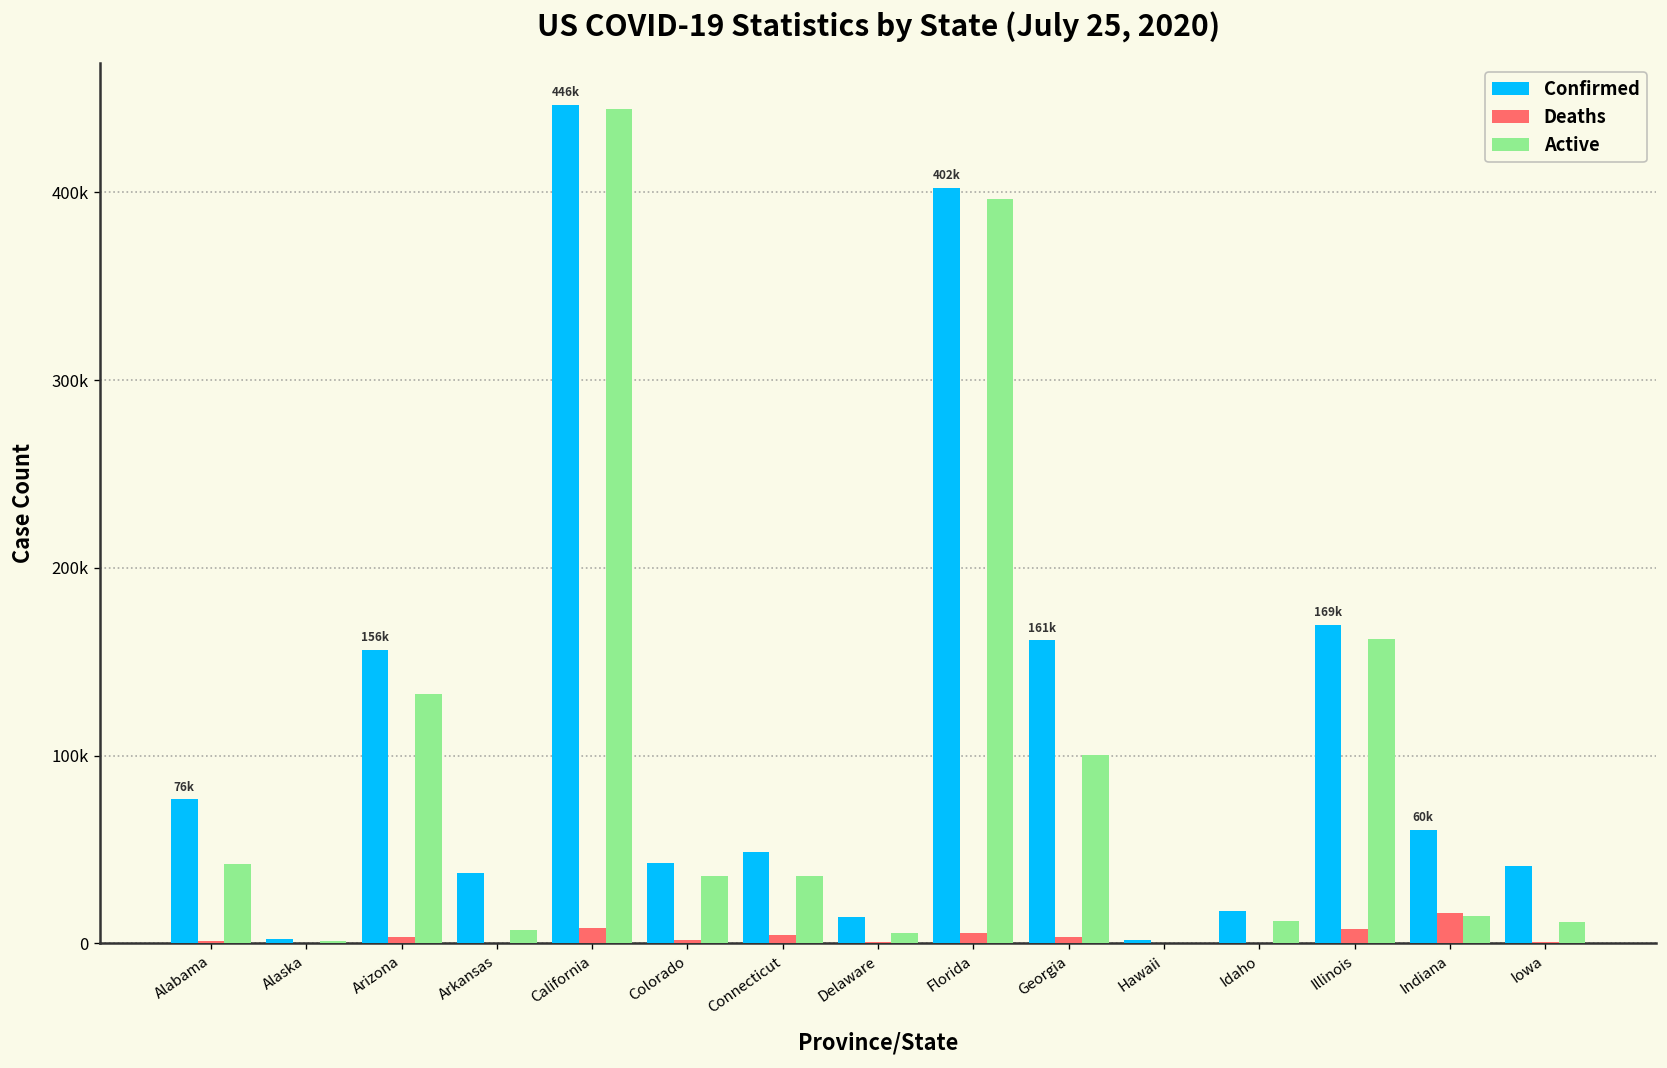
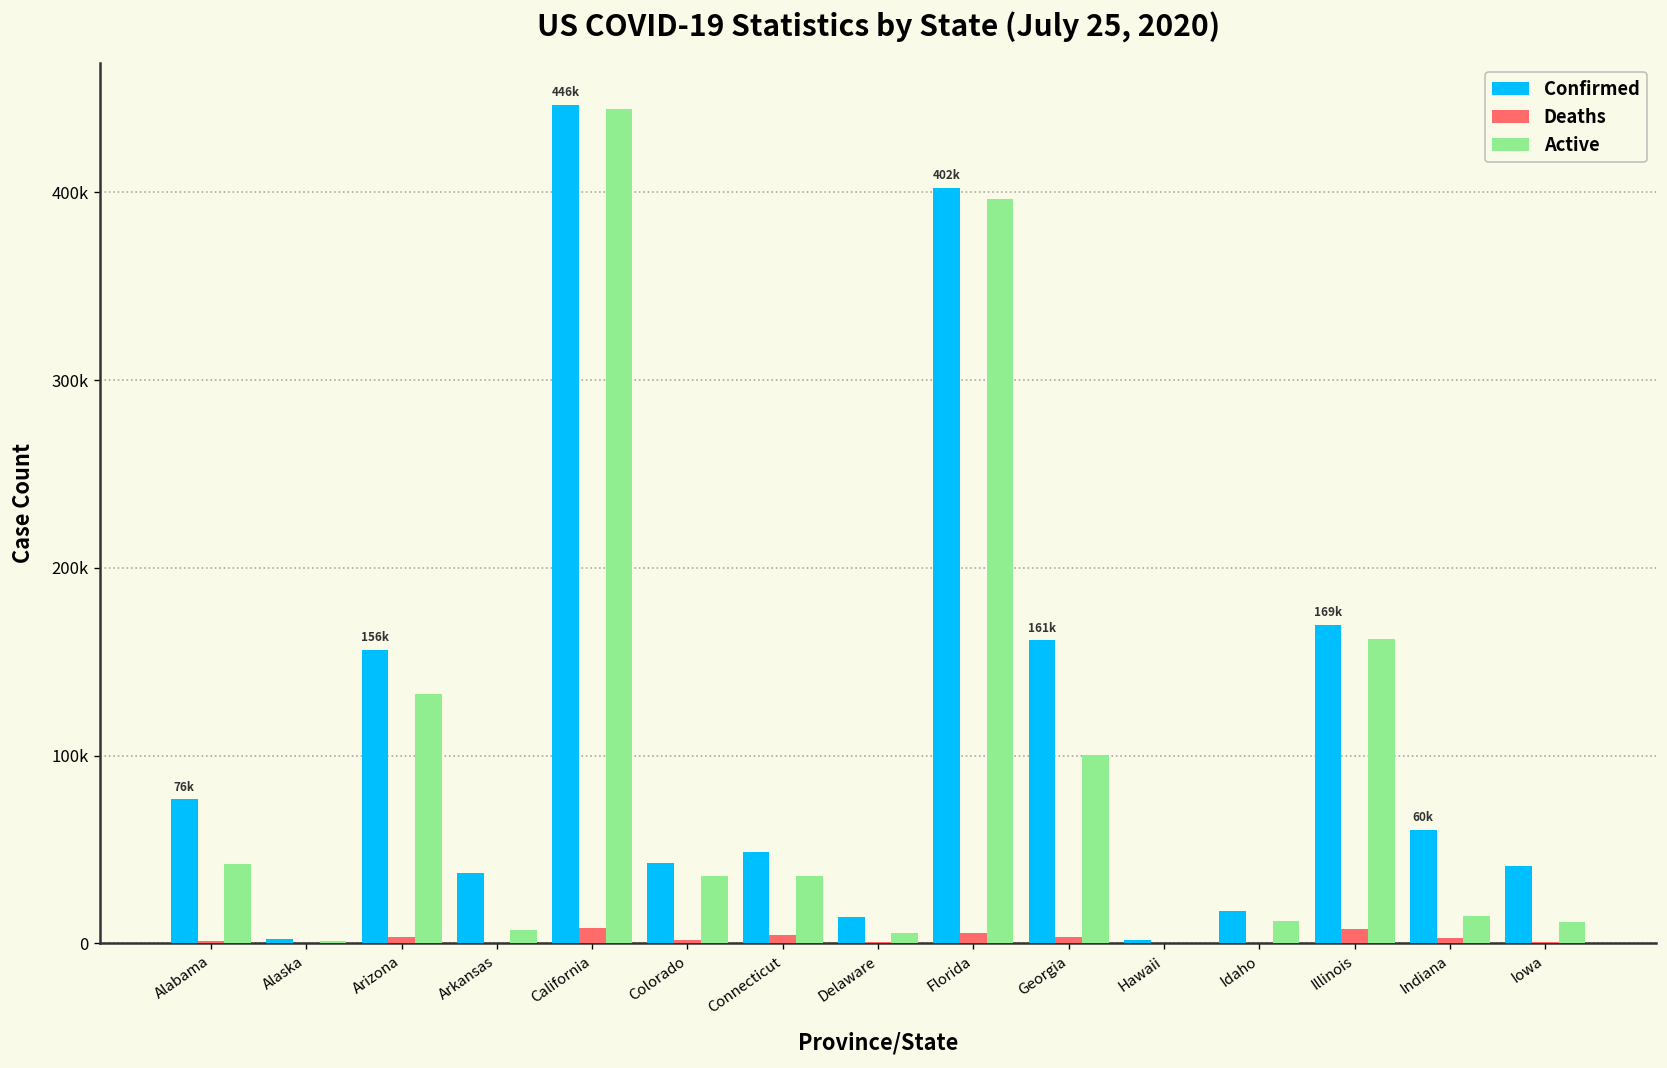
  {
    "Confirmed": {
      "Arizona": "156k",
      "Florida": "402k",
      "Georgia": "161k"
    },
    "Deaths": {
      "Arizona": "3000",
      "California": "8000",
      "Colorado": "2000",
      "Connecticut": "4000",
      "Florida": "6000",
      "Georgia": "3000",
      "Illinois": "8000",
-     "Indiana": "16000"
+     "Indiana": "3000"
    },
    "Active": {
      "Alabama": "42000",
      "Arizona": "133000",
      "Arkansas": "7000",
      "California": "445000",
      "Colorado": "36000",
      "Connecticut": "36000",
      "Delaware": "6000",
      "Florida": "397000",
      "Georgia": "100000",
      "Idaho": "12000",
      "Illinois": "162000",
      "Indiana": "15000",
      "Iowa": "11000"
    }
  }
